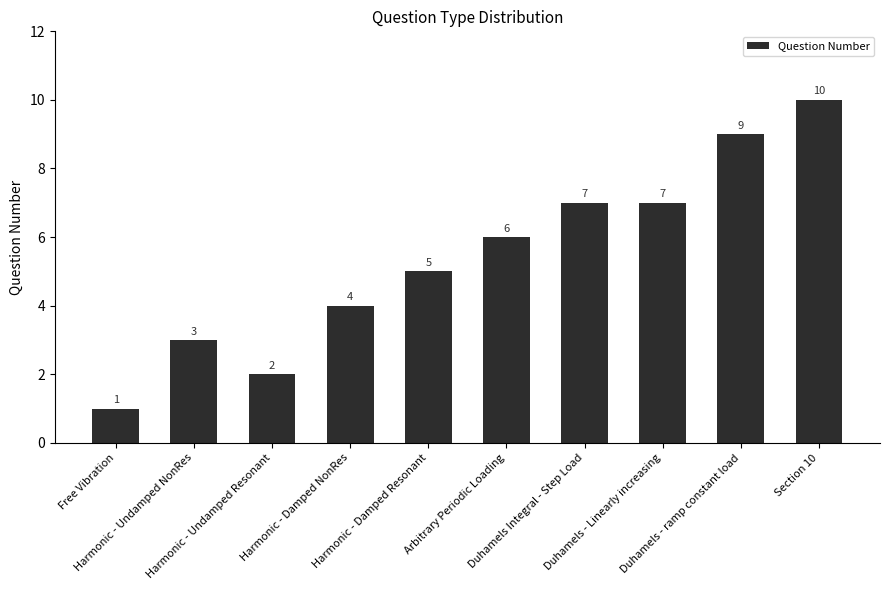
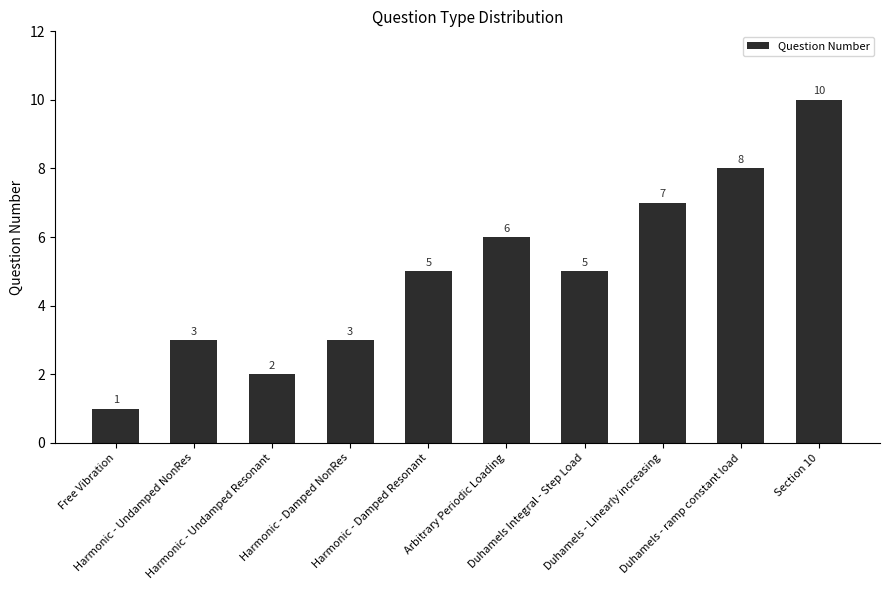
  {
    "Free Vibration": 1,
    "Harmonic - Undamped NonRes": 3,
    "Harmonic - Undamped Resonant": 2,
-   "Harmonic - Damped NonRes": 4,
+   "Harmonic - Damped NonRes": 3,
    "Harmonic - Damped Resonant": 5,
    "Arbitrary Periodic Loading": 6,
-   "Duhamels Integral - Step Load": 7,
+   "Duhamels Integral - Step Load": 5,
    "Duhamels - Linearly increasing": 7,
-   "Duhamels - ramp constant load": 9,
+   "Duhamels - ramp constant load": 8,
    "Section 10": 10
  }
